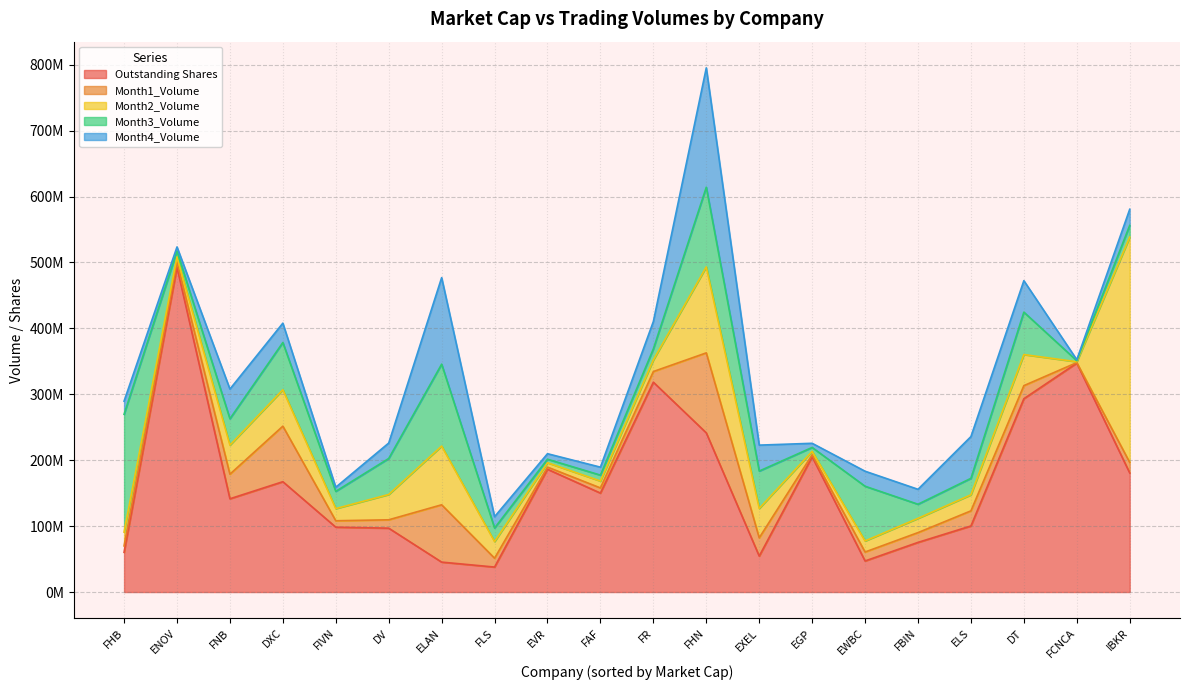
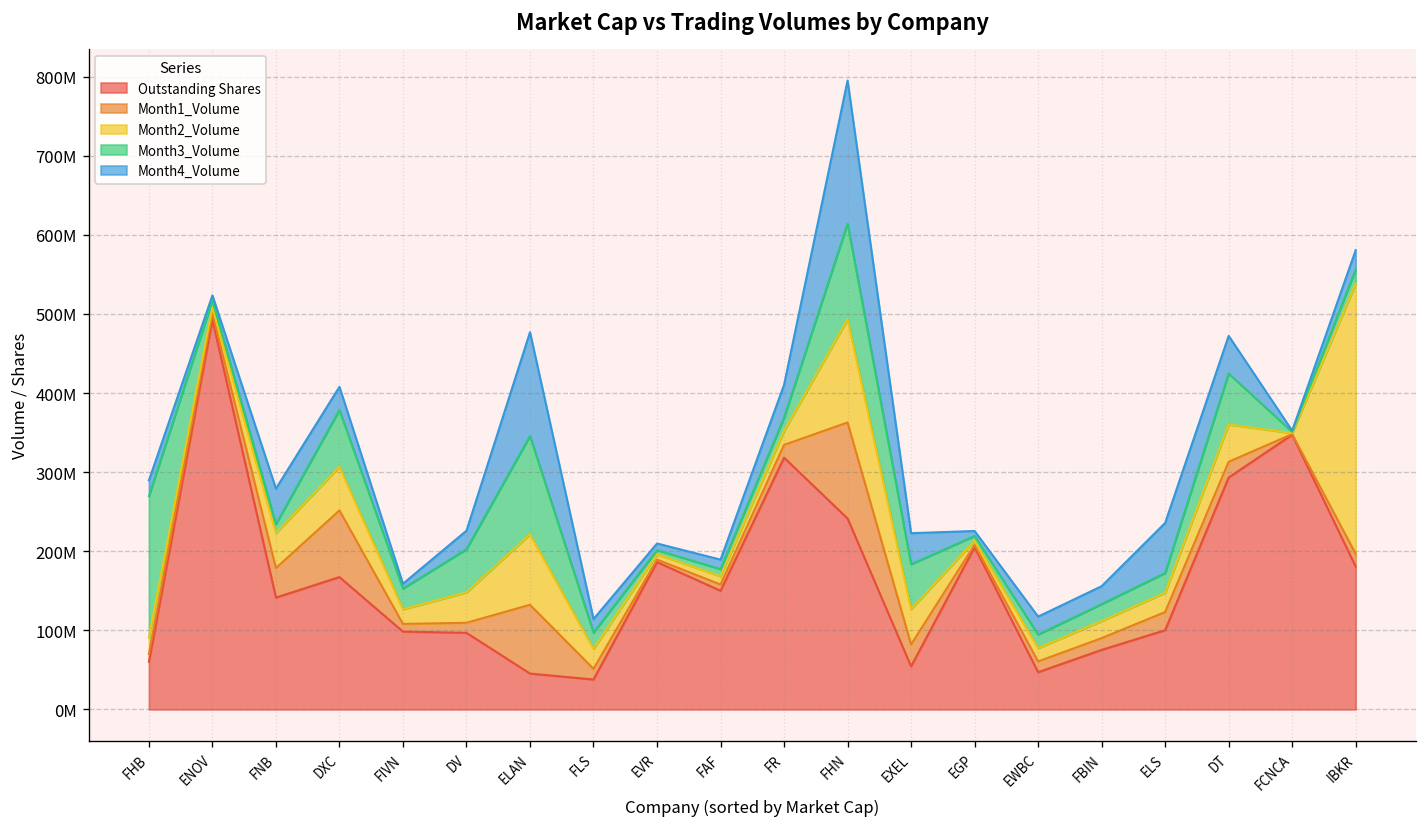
  {
    "Month2_Volume": {
      "FHB": 20000000,
      "ENOV": 10000000,
      "FNB": 40000000,
      "DXC": 60000000,
      "FIVN": 20000000,
      "DV": 40000000,
      "ELAN": 90000000,
      "FLS": 30000000,
      "EVR": 10000000,
      "FAF": 10000000,
      "FR": 20000000,
      "FHN": 130000000,
      "EXEL": 40000000,
      "EGP": 10000000,
      "EWBC": 20000000,
      "FBIN": 20000000,
      "ELS": 20000000,
      "DT": 50000000,
      "IBKR": 340000000
    },
    "Month3_Volume": {
      "FHB": 180000000,
      "ENOV": 10000000,
-     "FNB": 40000000,
+     "FNB": 10000000,
      "DXC": 70000000,
      "FIVN": 30000000,
      "DV": 50000000,
      "ELAN": 120000000,
      "FLS": 20000000,
      "EVR": 10000000,
      "FAF": 10000000,
      "FR": 20000000,
      "FHN": 120000000,
      "EXEL": 60000000,
      "EGP": 10000000,
-     "EWBC": 80000000,
+     "EWBC": 20000000,
      "FBIN": 20000000,
      "ELS": 20000000,
      "DT": 60000000,
      "IBKR": 20000000
    },
    "Month4_Volume": {
      "FHB": 20000000,
      "ENOV": 10000000,
      "FNB": 50000000,
      "DXC": 30000000,
      "FIVN": 10000000,
      "DV": 20000000,
      "ELAN": 130000000,
      "FLS": 20000000,
      "EVR": 10000000,
      "FAF": 10000000,
      "FR": 40000000,
      "FHN": 180000000,
      "EXEL": 40000000,
      "EGP": 10000000,
      "EWBC": 20000000,
      "FBIN": 20000000,
      "ELS": 60000000,
      "DT": 50000000,
      "IBKR": 20000000
    }
  }
